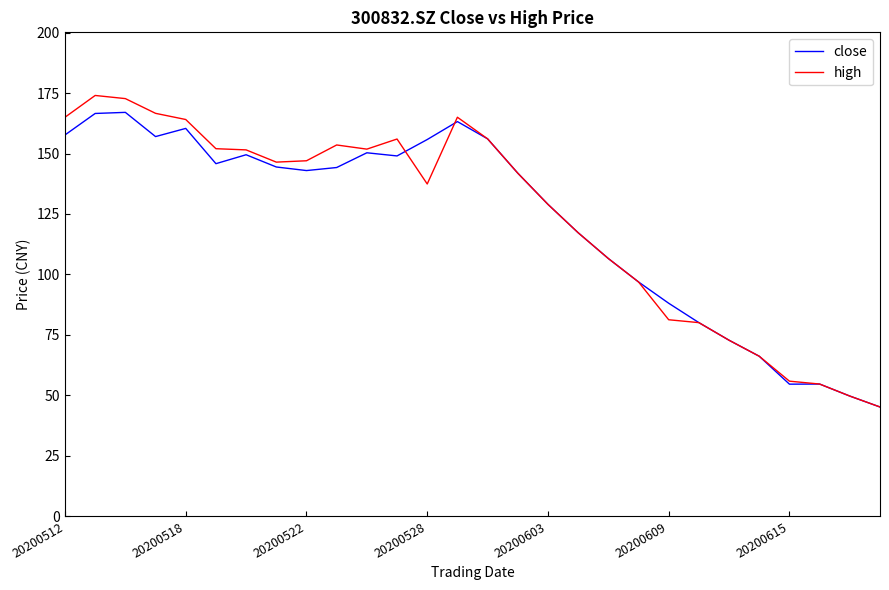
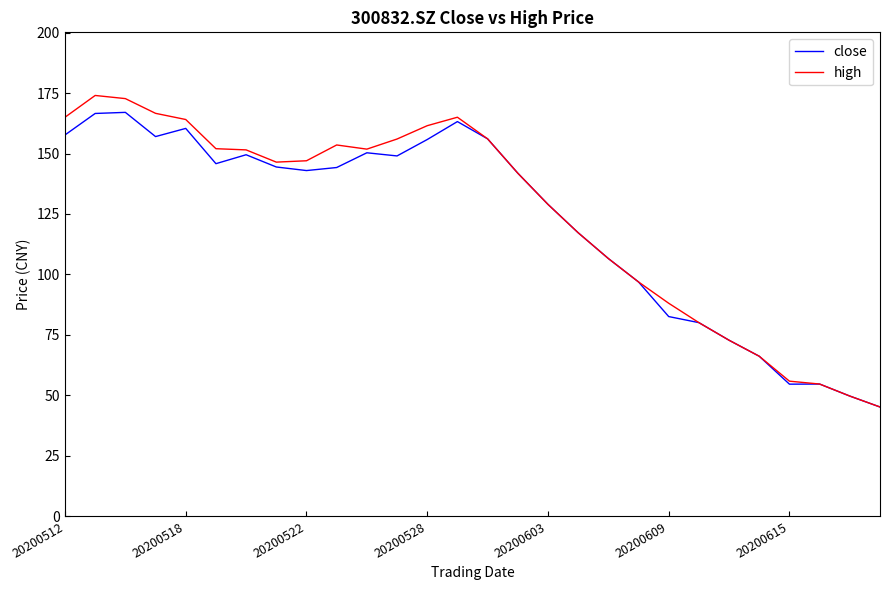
  {
    "close": {
      "20200512": 158,
      "20200518": 160,
      "20200522": 143,
      "20200528": 156,
-     "20200609": 88,
+     "20200609": 83,
      "20200615": 55
    },
    "high": {
      "20200512": 165,
      "20200518": 164,
      "20200522": 147,
-     "20200528": 137,
-     "20200609": 81,
+     "20200528": 162,
+     "20200609": 88,
      "20200615": 56
    }
  }
